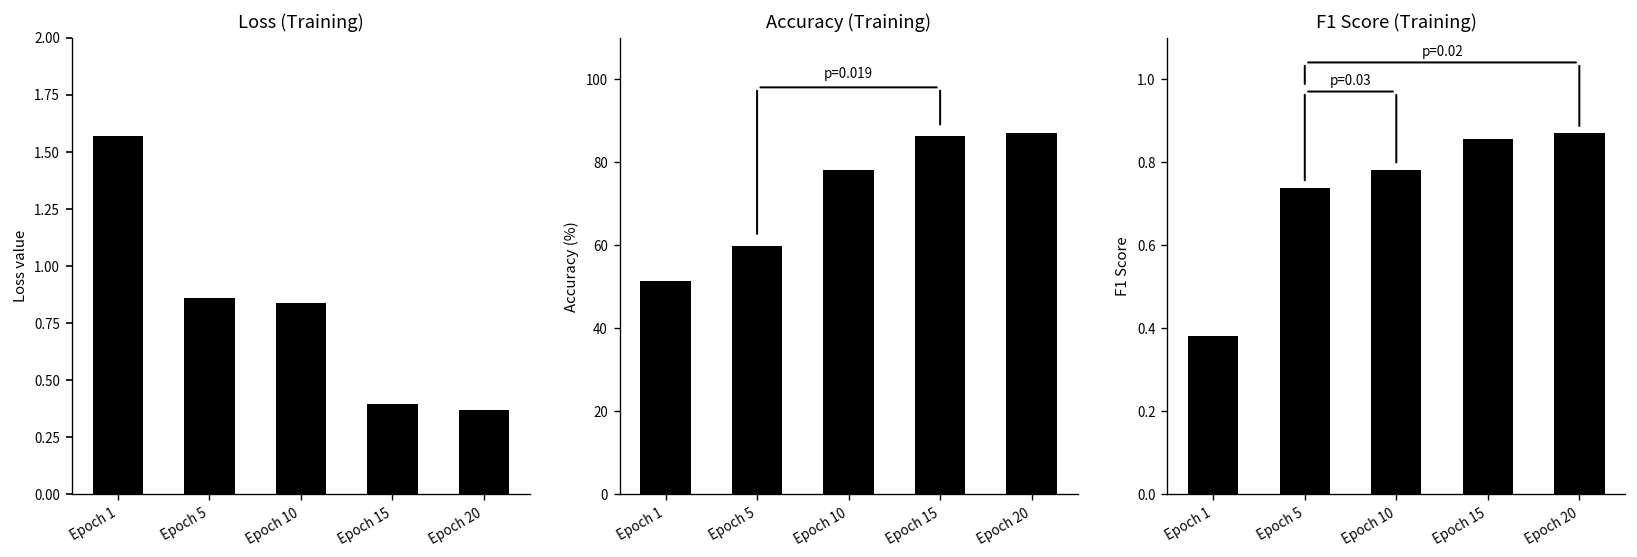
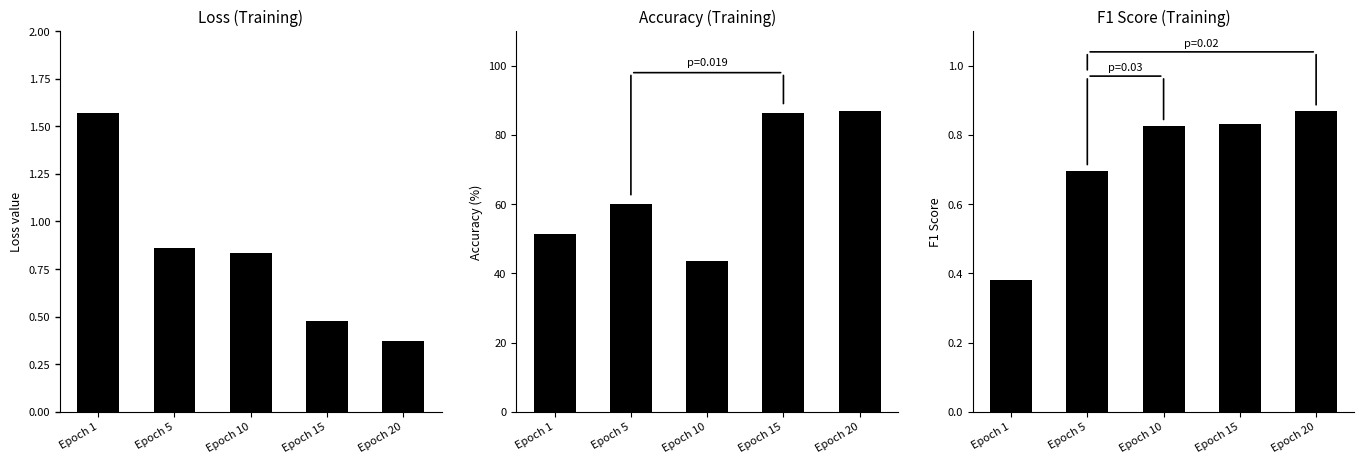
  {
    "Loss (Training)": {
      "Epoch 1": 1.57,
      "Epoch 5": 0.86,
      "Epoch 10": 0.84,
-     "Epoch 15": 0.40,
+     "Epoch 15": 0.48,
      "Epoch 20": 0.37
    },
    "Accuracy (Training)": {
      "Epoch 1": 51,
      "Epoch 5": 60,
-     "Epoch 10": 78,
+     "Epoch 10": 44,
      "Epoch 15": 86,
      "Epoch 20": 87
    },
    "F1 Score (Training)": {
      "Epoch 1": 0.38,
-     "Epoch 5": 0.74,
-     "Epoch 10": 0.78,
-     "Epoch 15": 0.86,
+     "Epoch 5": 0.70,
+     "Epoch 10": 0.83,
+     "Epoch 15": 0.83,
      "Epoch 20": 0.87
    }
  }
